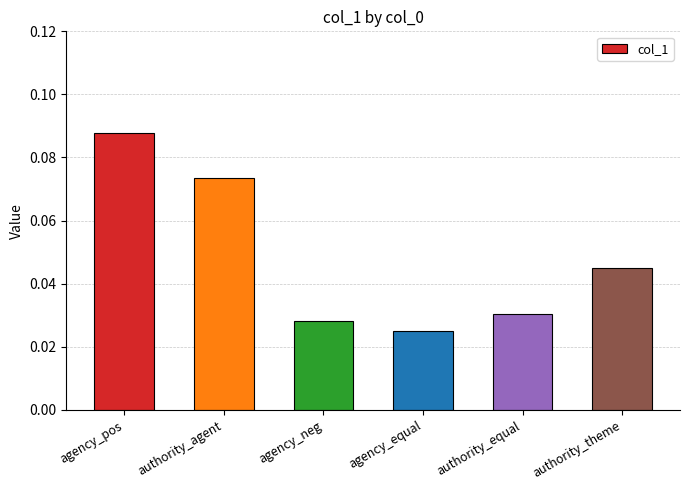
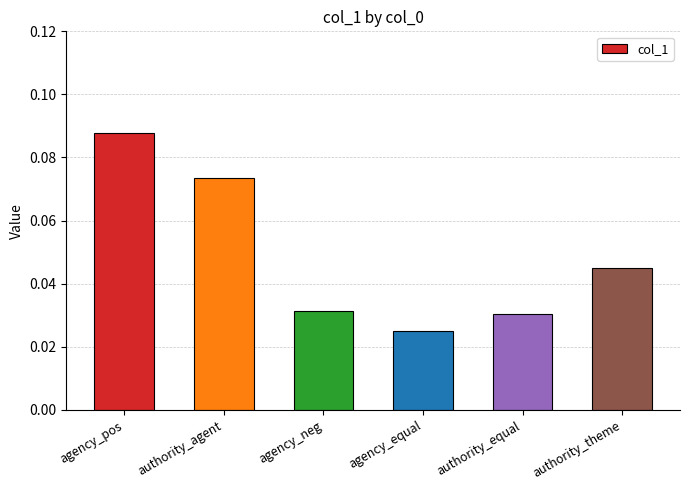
  {
    "agency_pos": 0.088,
    "authority_agent": 0.074,
-   "agency_neg": 0.028,
+   "agency_neg": 0.031,
    "agency_equal": 0.025,
    "authority_equal": 0.030,
    "authority_theme": 0.045
  }
